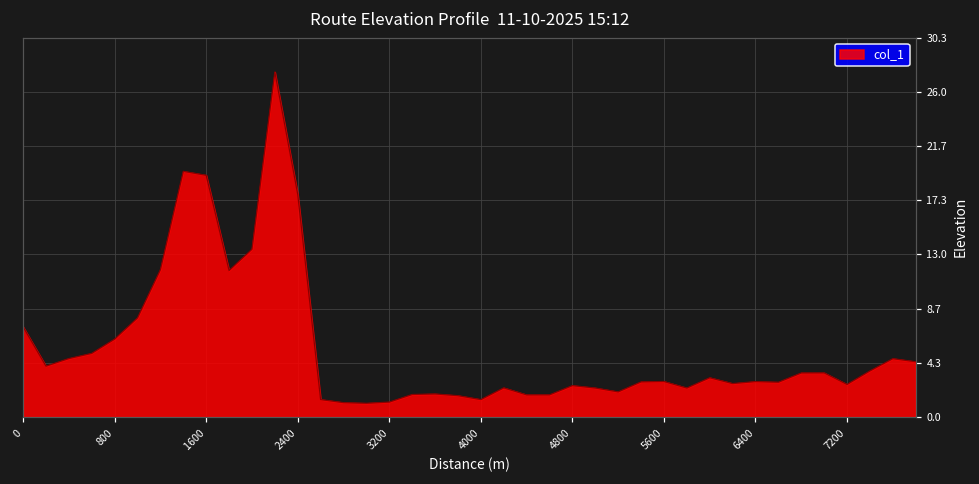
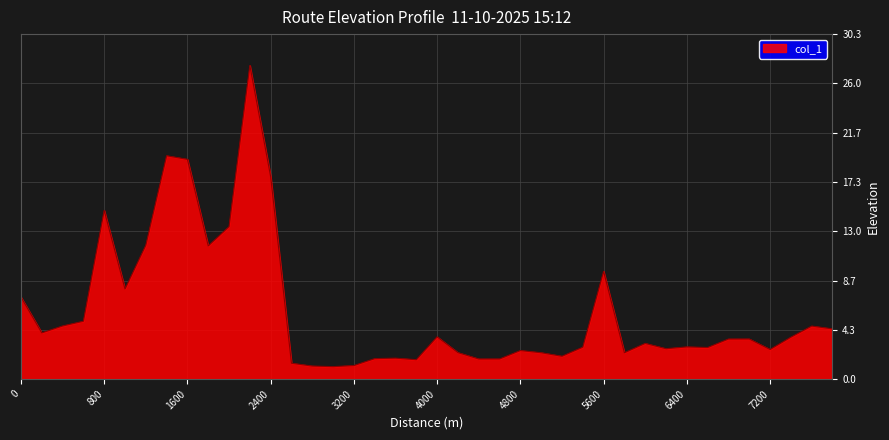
  {
    "0": 7.2,
-   "800": 6.2,
+   "800": 14.8,
    "1600": 19.3,
    "2400": 17.8,
    "3200": 1.2,
-   "4000": 1.4,
+   "4000": 3.7,
    "4800": 2.5,
-   "5600": 2.8,
+   "5600": 9.5,
    "6400": 2.8,
    "7200": 2.6
  }
